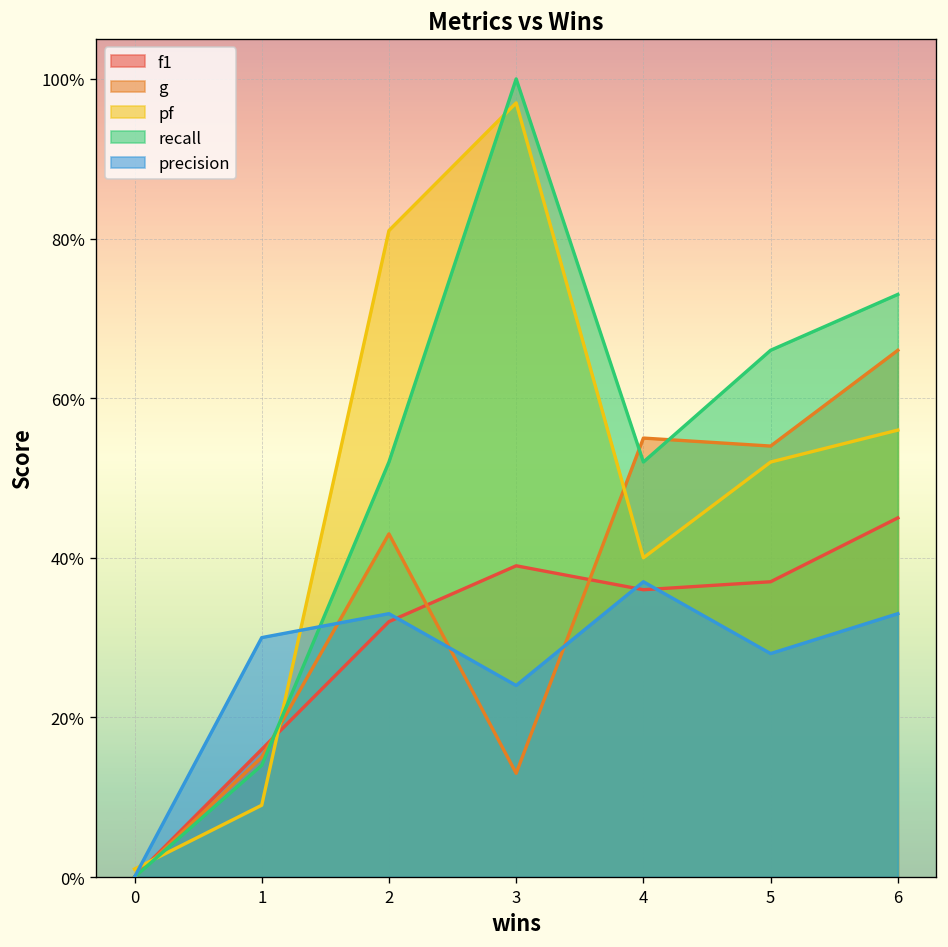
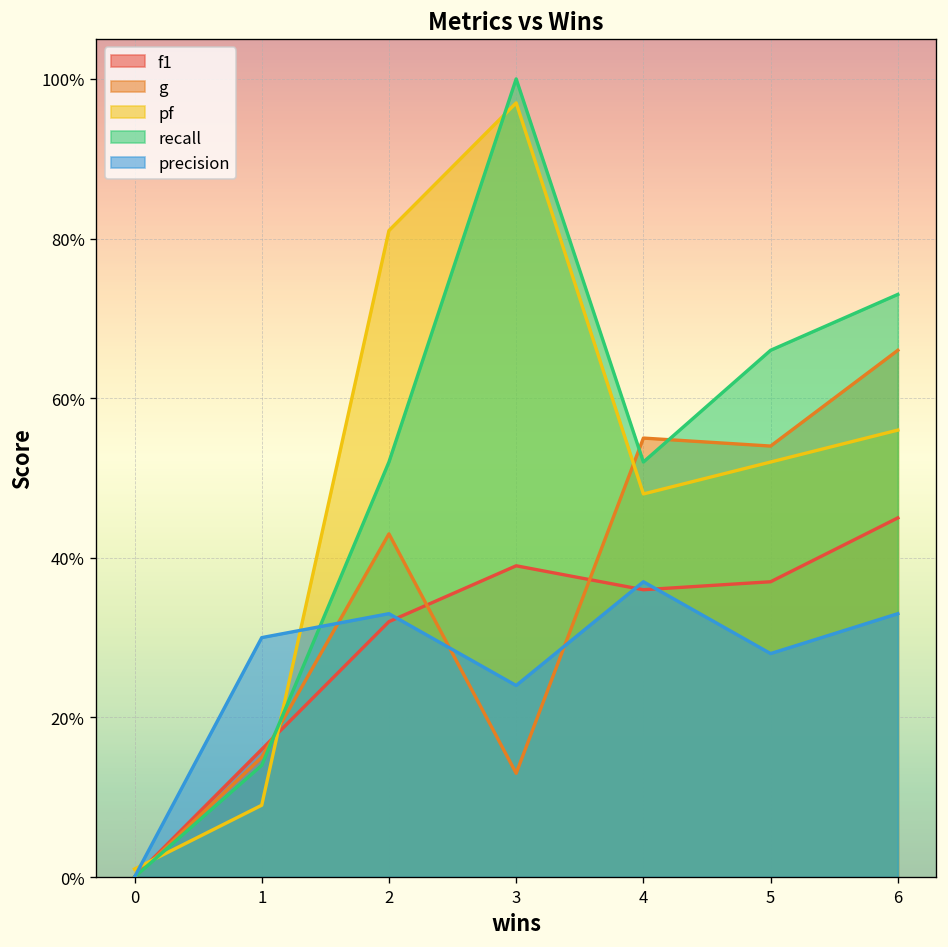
  {
    "pf": {
      "0": "1%",
      "1": "9%",
      "2": "81%",
      "3": "97%",
-     "4": "40%",
+     "4": "48%",
      "5": "52%",
      "6": "56%"
    },
    "recall": {
      "1": "14%",
      "2": "52%",
      "3": "100%",
      "4": "52%",
      "5": "66%",
      "6": "73%"
    },
    "precision": {
      "1": "30%",
      "2": "33%",
      "3": "24%",
      "4": "37%",
      "5": "28%",
      "6": "33%"
    }
  }
